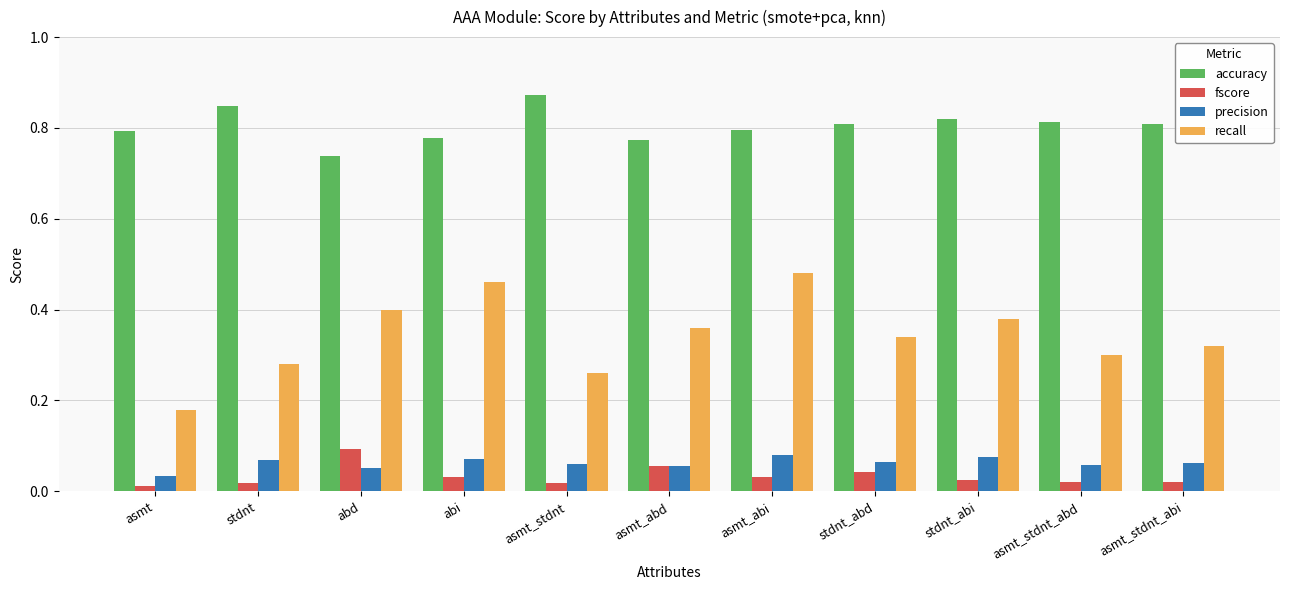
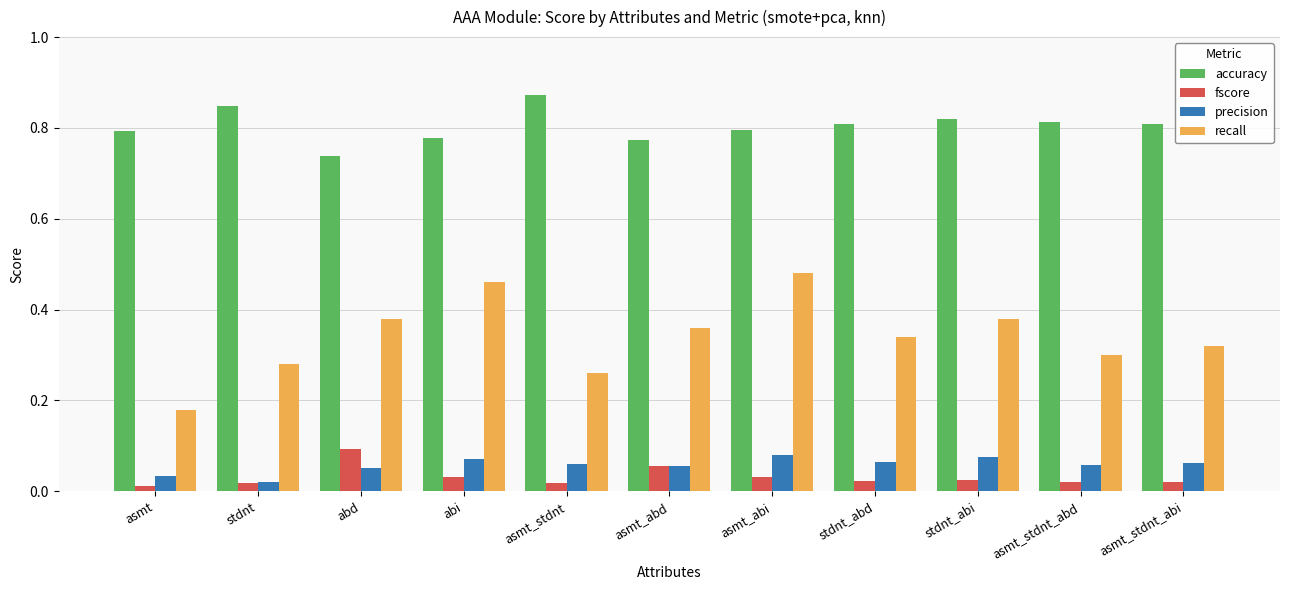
  {
    "accuracy": {
      "asmt": 0.79,
      "stdnt": 0.85,
      "abd": 0.74,
      "abi": 0.78,
      "asmt_stdnt": 0.87,
      "asmt_abd": 0.77,
      "asmt_abi": 0.79,
      "stdnt_abd": 0.81,
      "stdnt_abi": 0.82,
      "asmt_stdnt_abd": 0.81,
      "asmt_stdnt_abi": 0.81
    },
    "fscore": {
      "asmt": 0.01,
      "stdnt": 0.02,
      "abd": 0.09,
      "abi": 0.03,
      "asmt_stdnt": 0.02,
      "asmt_abd": 0.06,
      "asmt_abi": 0.03,
-     "stdnt_abd": 0.04,
+     "stdnt_abd": 0.02,
      "stdnt_abi": 0.03,
      "asmt_stdnt_abd": 0.02,
      "asmt_stdnt_abi": 0.02
    },
    "precision": {
      "asmt": 0.03,
-     "stdnt": 0.07,
+     "stdnt": 0.02,
      "abd": 0.05,
      "abi": 0.07,
      "asmt_stdnt": 0.06,
      "asmt_abd": 0.06,
      "asmt_abi": 0.08,
      "stdnt_abd": 0.06,
      "stdnt_abi": 0.07,
      "asmt_stdnt_abd": 0.06,
      "asmt_stdnt_abi": 0.06
    },
    "recall": {
      "asmt": 0.18,
      "stdnt": 0.28,
-     "abd": 0.40,
+     "abd": 0.38,
      "abi": 0.46,
      "asmt_stdnt": 0.26,
      "asmt_abd": 0.36,
      "asmt_abi": 0.48,
      "stdnt_abd": 0.34,
      "stdnt_abi": 0.38,
      "asmt_stdnt_abd": 0.30,
      "asmt_stdnt_abi": 0.32
    }
  }
